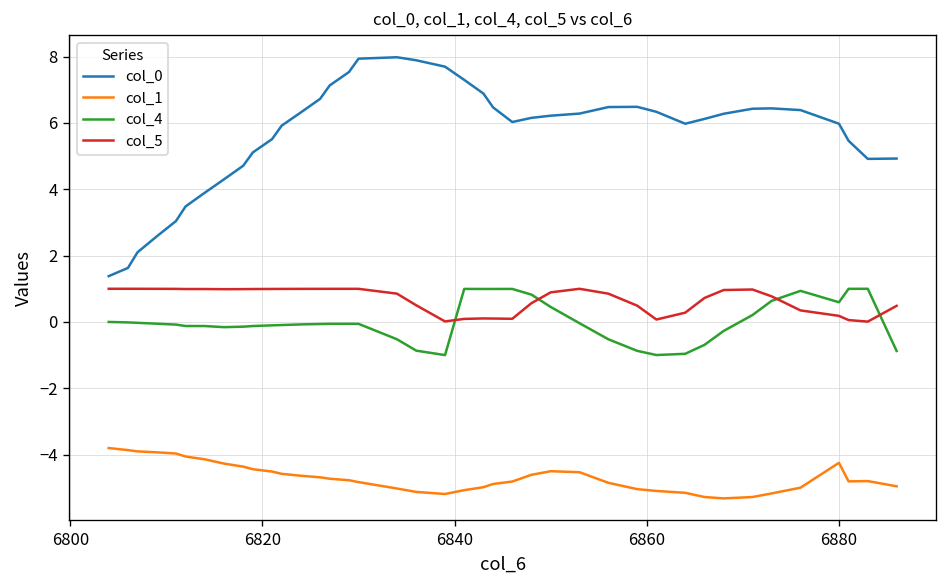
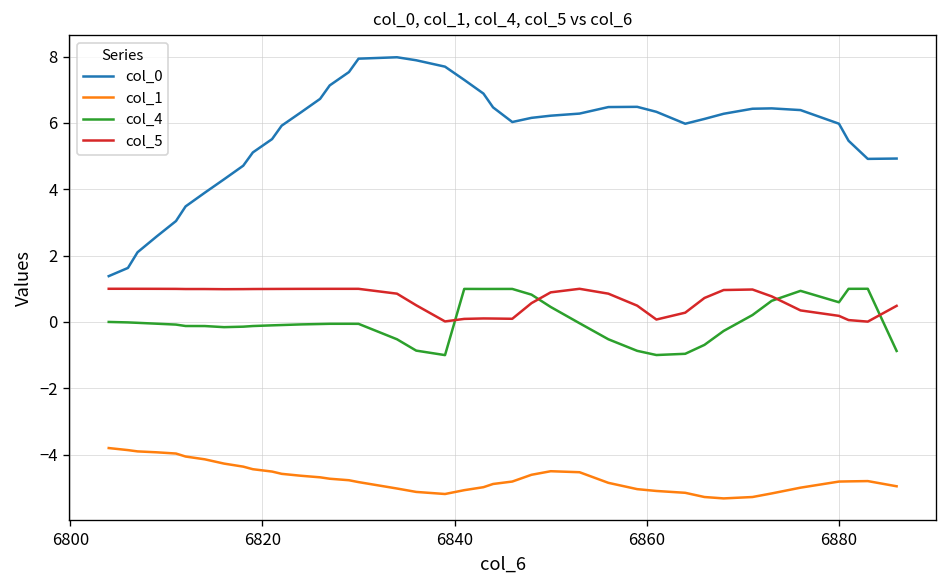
  {
    "col_0": {
      "6880": 6.0
    },
    "col_1": {
-     "6880": -4.2
+     "6880": -4.8
    },
    "col_4": {
      "6880": 0.6
    },
    "col_5": {
      "6880": 0.2
    }
  }
